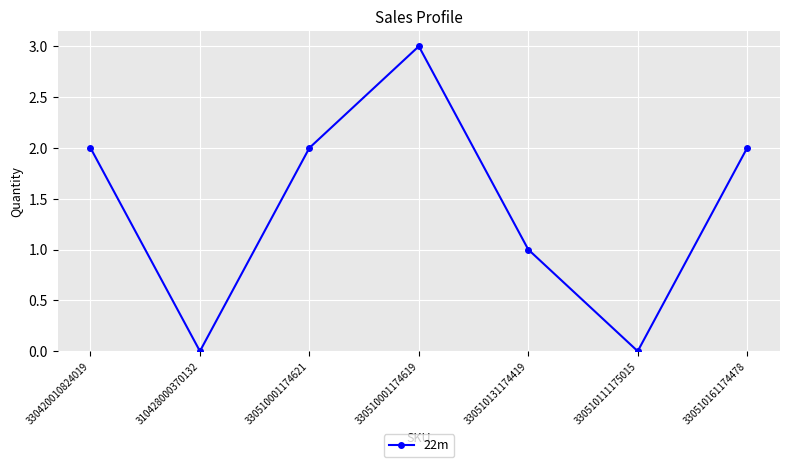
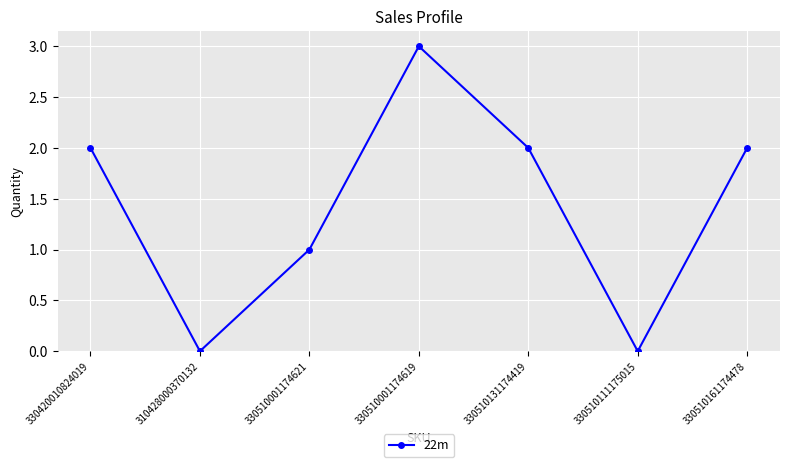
  {
    "330420010824019": 2,
    "310428000370132": 0,
-   "330510001174621": 2,
+   "330510001174621": 1,
    "330510001174619": 3,
-   "330510131174419": 1,
+   "330510131174419": 2,
    "330510111175015": 0,
    "330510161174478": 2
  }
